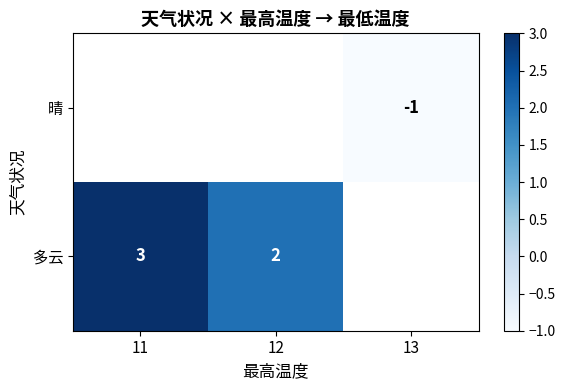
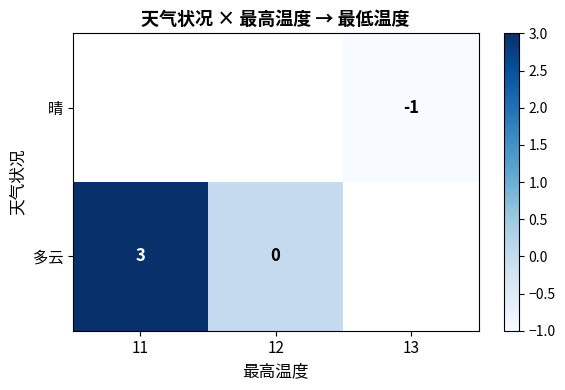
  {
    "晴": {
      "13": -1
    },
    "多云": {
      "11": 3,
-     "12": 2
+     "12": 0
    }
  }
